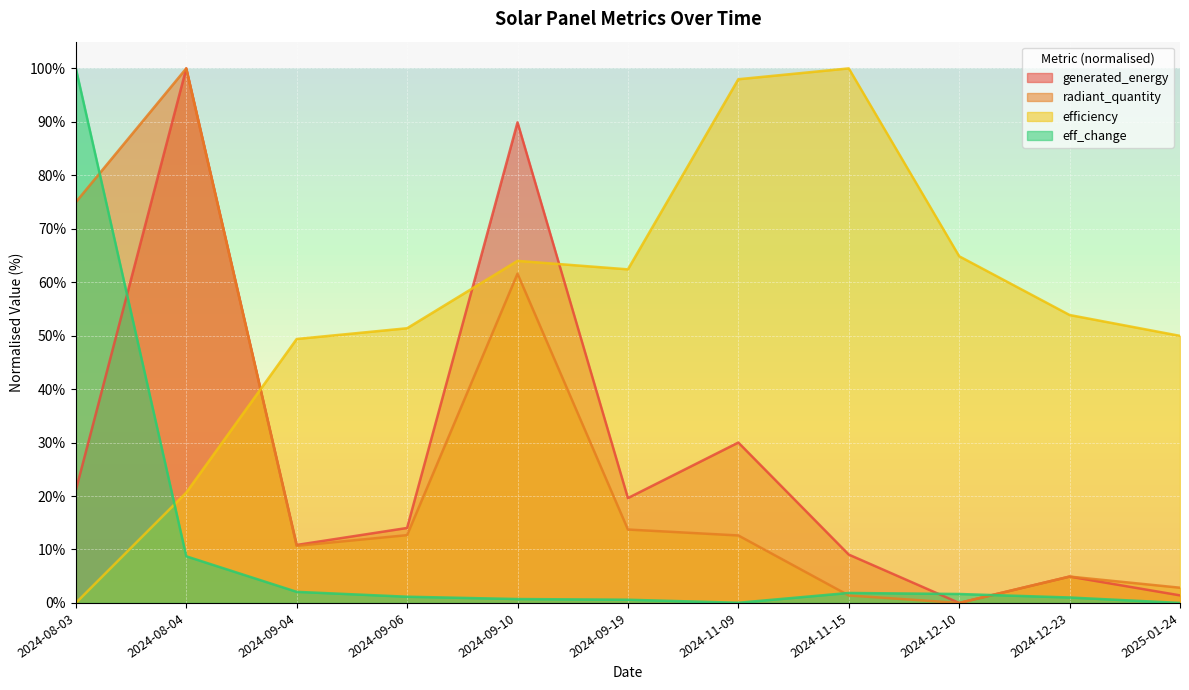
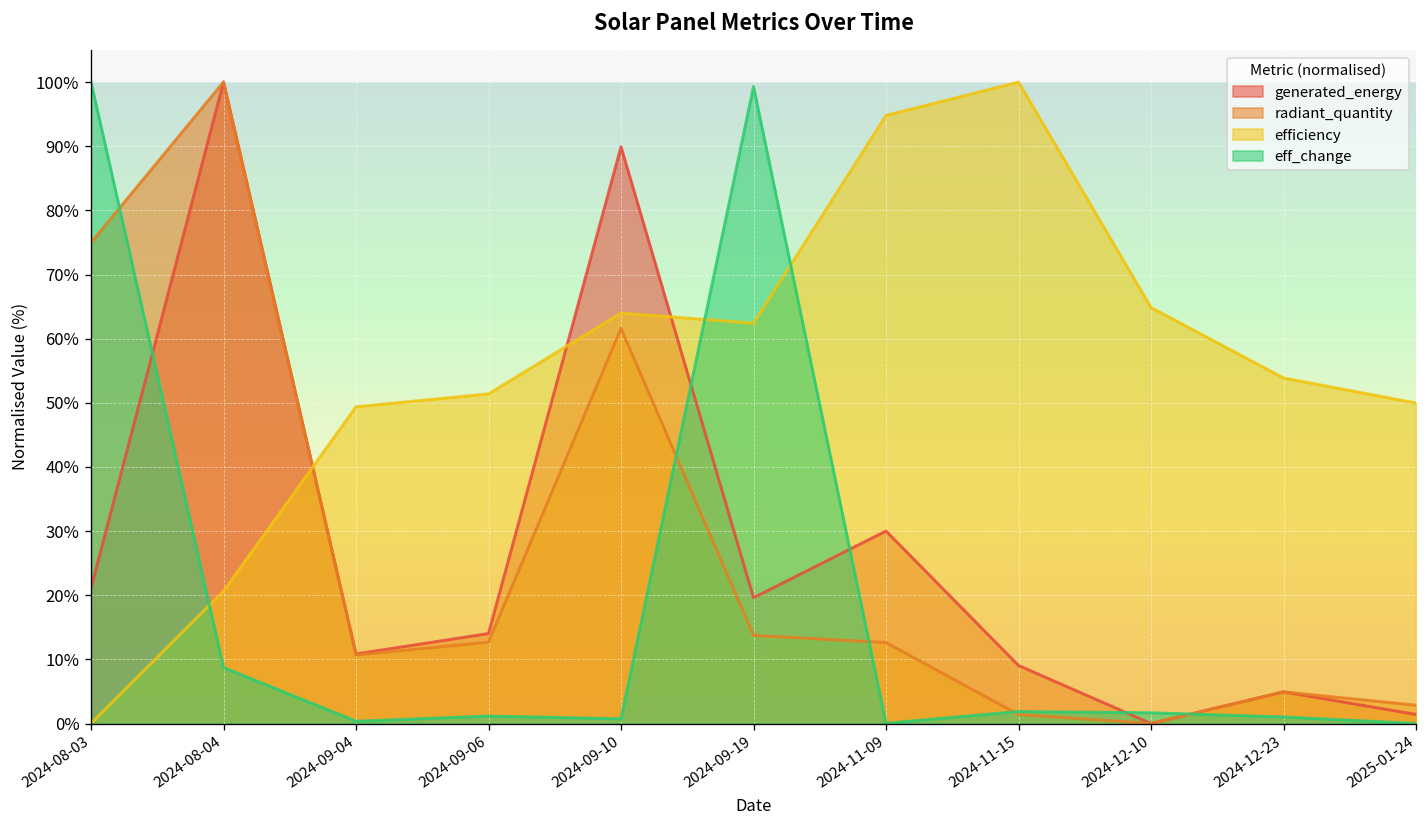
  {
    "efficiency": {
      "2024-08-03": "0%",
      "2024-08-04": "21%",
      "2024-09-04": "49%",
      "2024-09-06": "51%",
      "2024-09-10": "64%",
      "2024-09-19": "62%",
-     "2024-11-09": "98%",
+     "2024-11-09": "95%",
      "2024-11-15": "100%",
      "2024-12-10": "65%",
      "2024-12-23": "54%",
      "2025-01-24": "50%"
    },
    "eff_change": {
      "2024-08-03": "100%",
      "2024-08-04": "9%",
-     "2024-09-04": "2%",
+     "2024-09-04": "0%",
      "2024-09-06": "1%",
      "2024-09-10": "1%",
-     "2024-09-19": "1%",
+     "2024-09-19": "99%",
      "2024-11-09": "0%",
      "2024-12-10": "2%",
      "2024-12-23": "1%",
      "2025-01-24": "0%"
    }
  }
